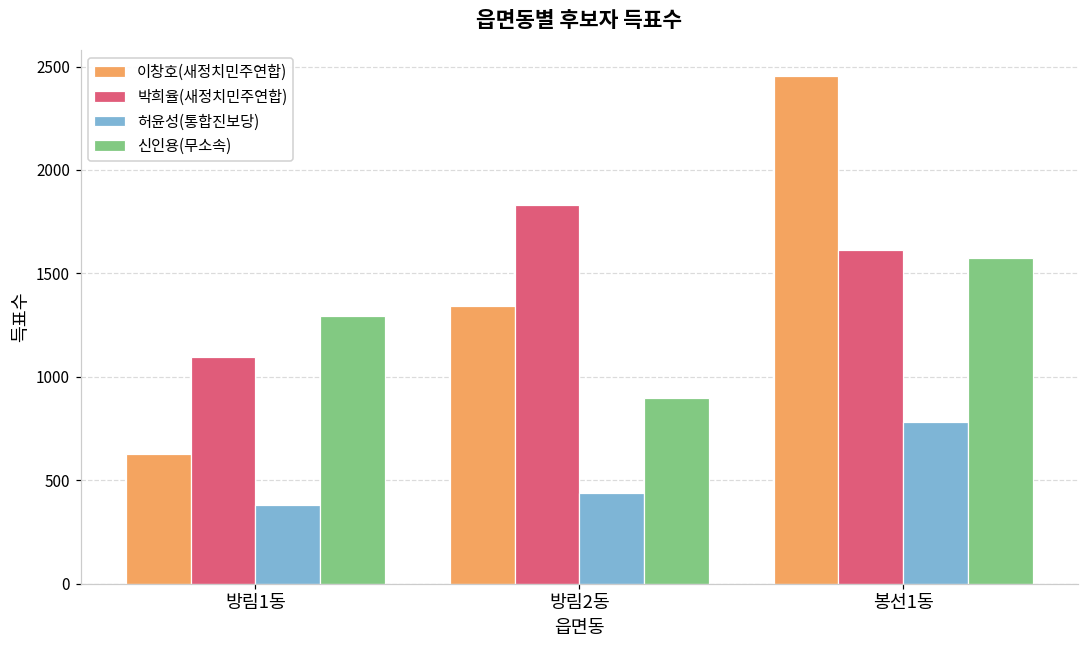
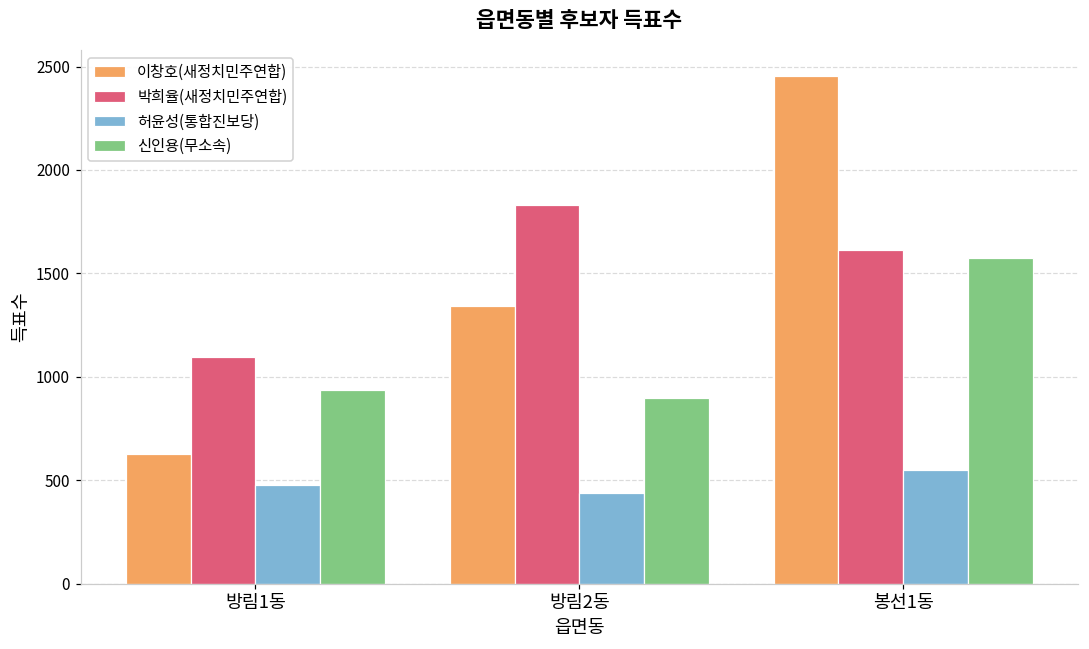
  {
    "이창호(새정치민주연합)": {
      "방림1동": 630,
      "방림2동": 1340,
      "봉선1동": 2460
    },
    "박희율(새정치민주연합)": {
      "방림1동": 1100,
      "방림2동": 1830,
      "봉선1동": 1620
    },
    "허윤성(통합진보당)": {
-     "방림1동": 380,
+     "방림1동": 480,
      "방림2동": 440,
-     "봉선1동": 780
+     "봉선1동": 550
    },
    "신인용(무소속)": {
-     "방림1동": 1300,
+     "방림1동": 940,
      "방림2동": 900,
      "봉선1동": 1570
    }
  }
